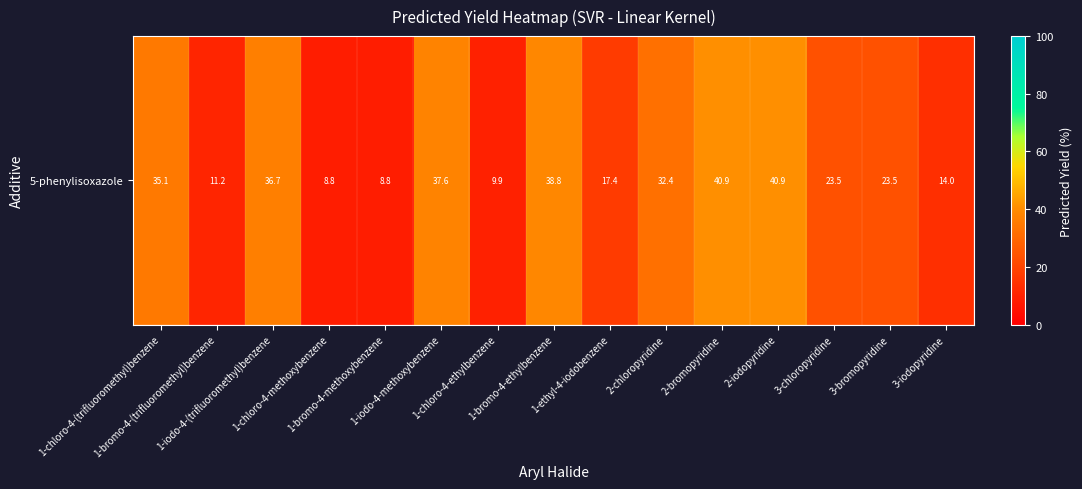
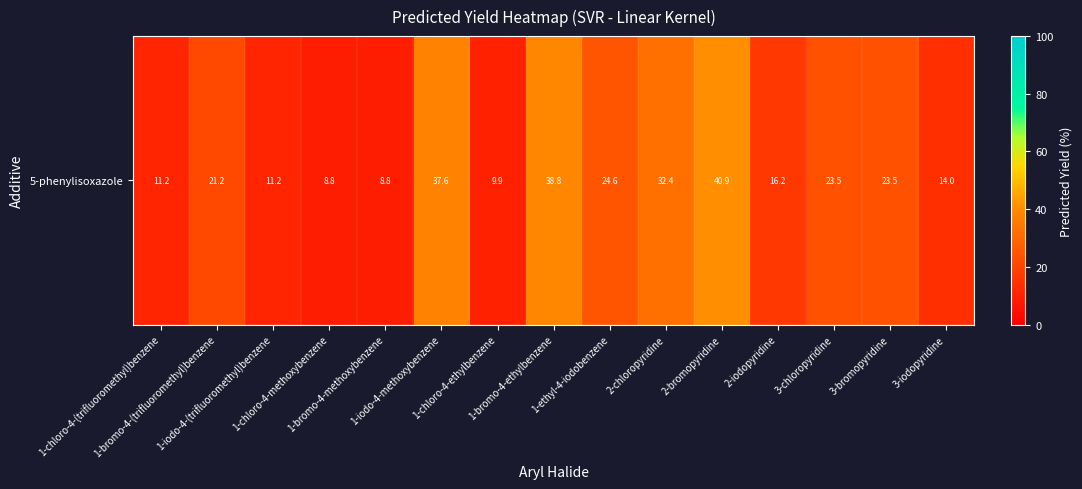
  {
    "5-phenylisoxazole": {
-     "1-chloro-4-(trifluoromethyl)benzene": 35.1,
-     "1-bromo-4-(trifluoromethyl)benzene": 11.2,
-     "1-iodo-4-(trifluoromethyl)benzene": 36.7,
+     "1-chloro-4-(trifluoromethyl)benzene": 11.2,
+     "1-bromo-4-(trifluoromethyl)benzene": 21.2,
+     "1-iodo-4-(trifluoromethyl)benzene": 11.2,
      "1-chloro-4-methoxybenzene": 8.8,
      "1-bromo-4-methoxybenzene": 8.8,
      "1-iodo-4-methoxybenzene": 37.6,
      "1-chloro-4-ethylbenzene": 9.9,
      "1-bromo-4-ethylbenzene": 38.8,
-     "1-ethyl-4-iodobenzene": 17.4,
+     "1-ethyl-4-iodobenzene": 24.6,
      "2-chloropyridine": 32.4,
      "2-bromopyridine": 40.9,
-     "2-iodopyridine": 40.9,
+     "2-iodopyridine": 16.2,
      "3-chloropyridine": 23.5,
      "3-bromopyridine": 23.5,
      "3-iodopyridine": 14.0
    }
  }
